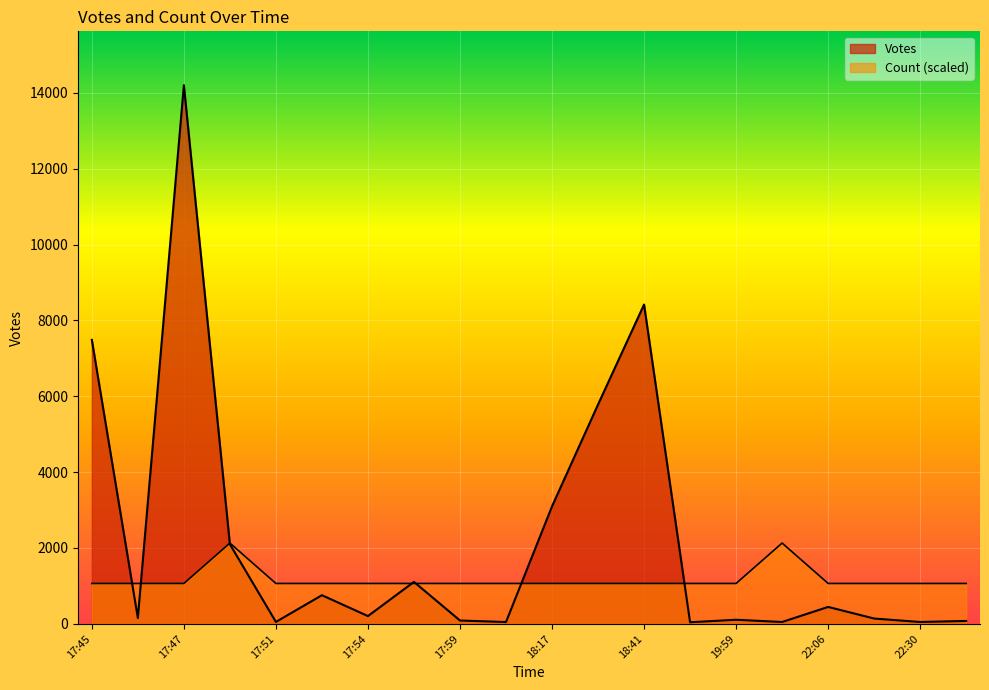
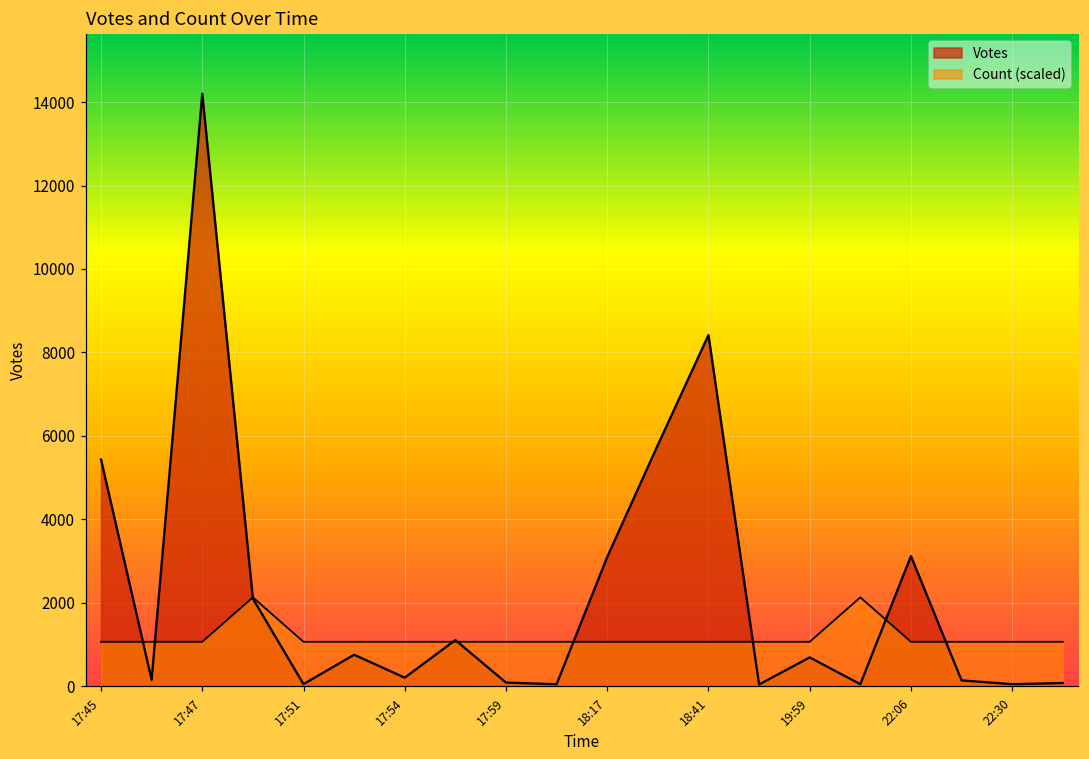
  {
    "Votes": {
-     "17:45": 7500,
+     "17:45": 5400,
      "17:47": 14200,
      "17:51": 100,
      "17:54": 200,
      "17:59": 100,
      "18:17": 3100,
      "18:41": 8400,
-     "19:59": 100,
-     "22:06": 400,
+     "19:59": 700,
+     "22:06": 3100,
      "22:30": 0
    },
    "Count (scaled)": {
      "17:45": 1100,
      "17:47": 1100,
      "17:51": 1100,
      "17:54": 1100,
      "17:59": 1100,
      "18:17": 1100,
      "18:41": 1100,
      "19:59": 1100,
      "22:06": 1100,
      "22:30": 1100
    }
  }
